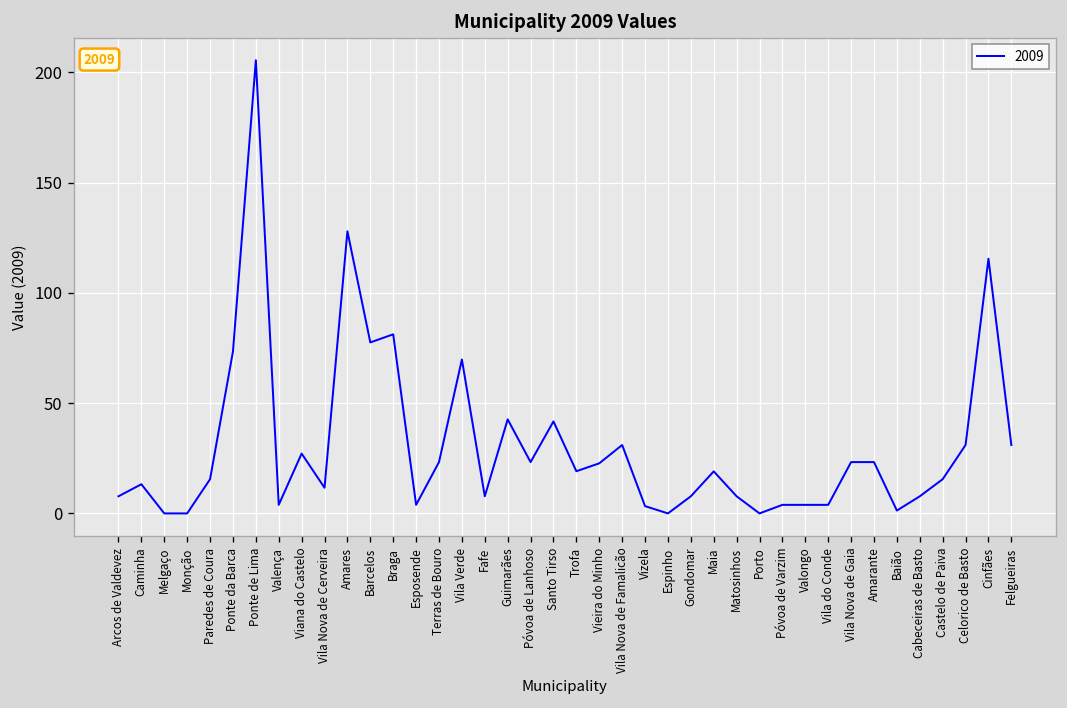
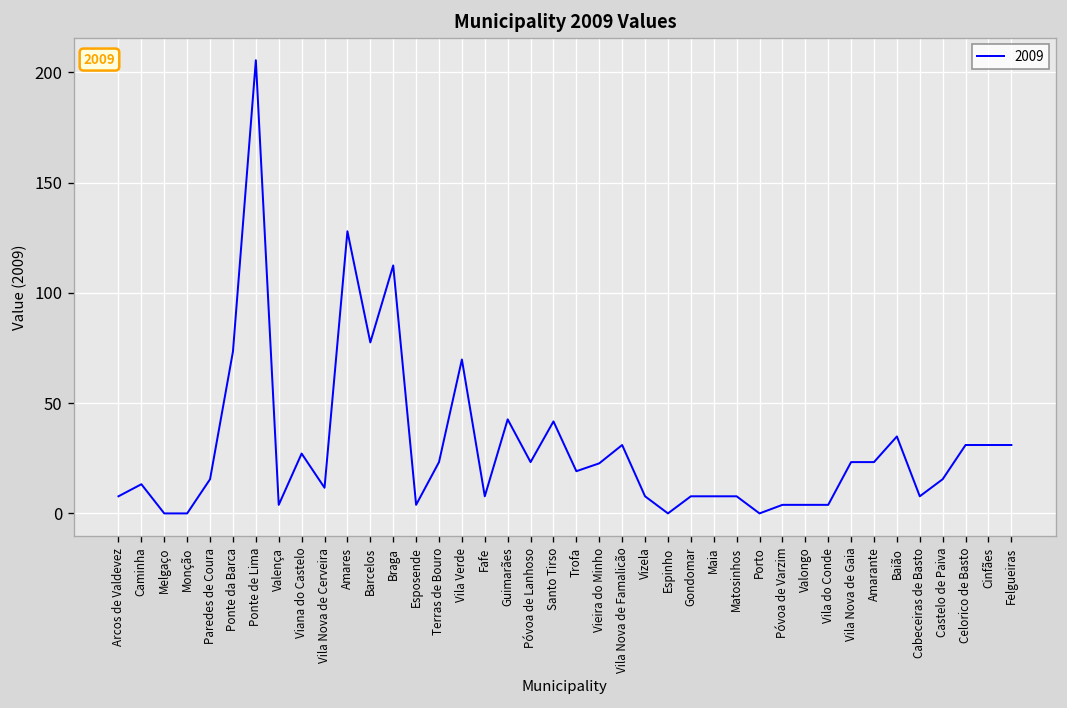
  {
    "Arcos de Valdevez": 8,
    "Caminha": 13,
    "Melgaço": 0,
    "Monção": 0,
    "Paredes de Coura": 16,
    "Ponte da Barca": 73,
    "Ponte de Lima": 206,
    "Valença": 4,
    "Viana do Castelo": 27,
    "Vila Nova de Cerveira": 12,
    "Amares": 128,
    "Barcelos": 78,
-   "Braga": 81,
+   "Braga": 112,
    "Esposende": 4,
    "Terras de Bouro": 23,
    "Vila Verde": 70,
    "Fafe": 8,
    "Guimarães": 43,
    "Póvoa de Lanhoso": 23,
    "Santo Tirso": 42,
    "Trofa": 19,
    "Vieira do Minho": 23,
    "Vila Nova de Famalicão": 31,
-   "Vizela": 3,
+   "Vizela": 8,
    "Espinho": 0,
    "Gondomar": 8,
-   "Maia": 19,
+   "Maia": 8,
    "Matosinhos": 8,
    "Porto": 0,
    "Póvoa de Varzim": 4,
    "Valongo": 4,
    "Vila do Conde": 4,
    "Vila Nova de Gaia": 23,
    "Amarante": 23,
-   "Baião": 1,
+   "Baião": 35,
    "Cabeceiras de Basto": 8,
    "Castelo de Paiva": 16,
    "Celorico de Basto": 31,
-   "Cinfães": 116,
+   "Cinfães": 31,
    "Felgueiras": 31
  }
